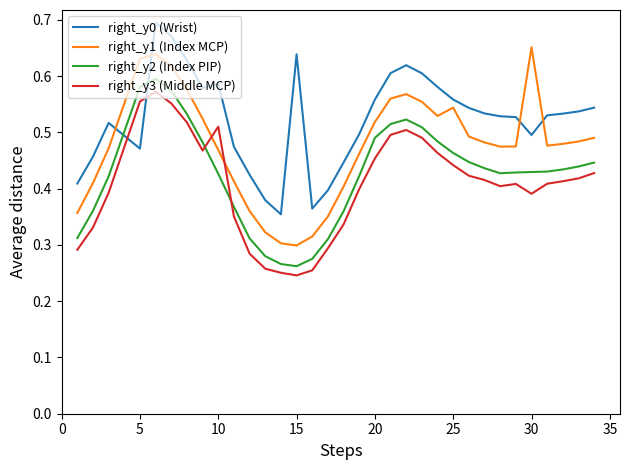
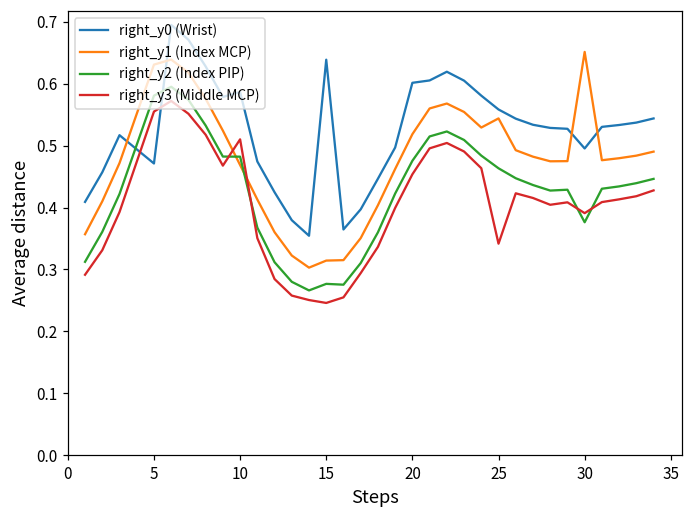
  {
    "right_y0 (Wrist)": {
      "5": 0.47,
      "15": 0.64,
-     "20": 0.56,
+     "20": 0.60,
      "25": 0.56,
      "30": 0.50
    },
    "right_y1 (Index MCP)": {
      "10": 0.47,
-     "15": 0.30,
+     "15": 0.31,
      "20": 0.52,
      "25": 0.54,
      "30": 0.65
    },
    "right_y2 (Index PIP)": {
-     "10": 0.43,
-     "15": 0.26,
-     "20": 0.49,
+     "10": 0.48,
+     "15": 0.28,
+     "20": 0.48,
      "25": 0.46,
-     "30": 0.43
+     "30": 0.38
    },
    "right_y3 (Middle MCP)": {
      "5": 0.55,
      "10": 0.51,
      "15": 0.25,
      "20": 0.45,
-     "25": 0.44,
+     "25": 0.34,
      "30": 0.39
    }
  }
